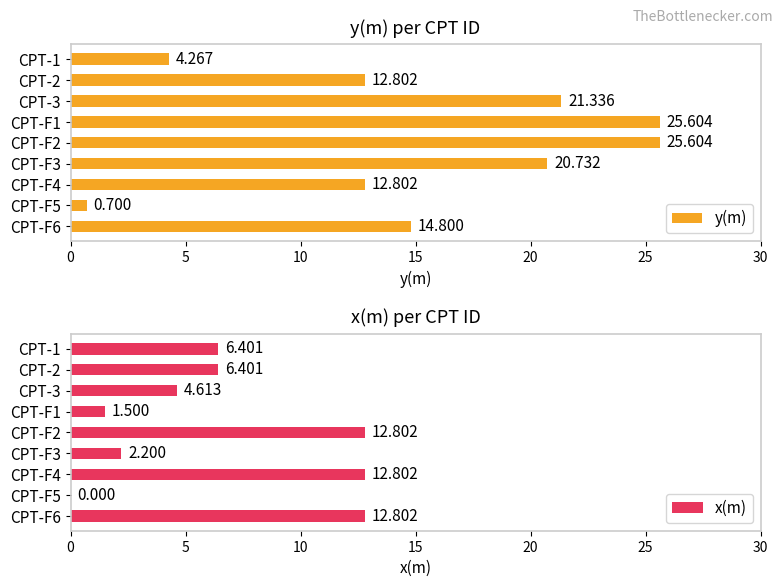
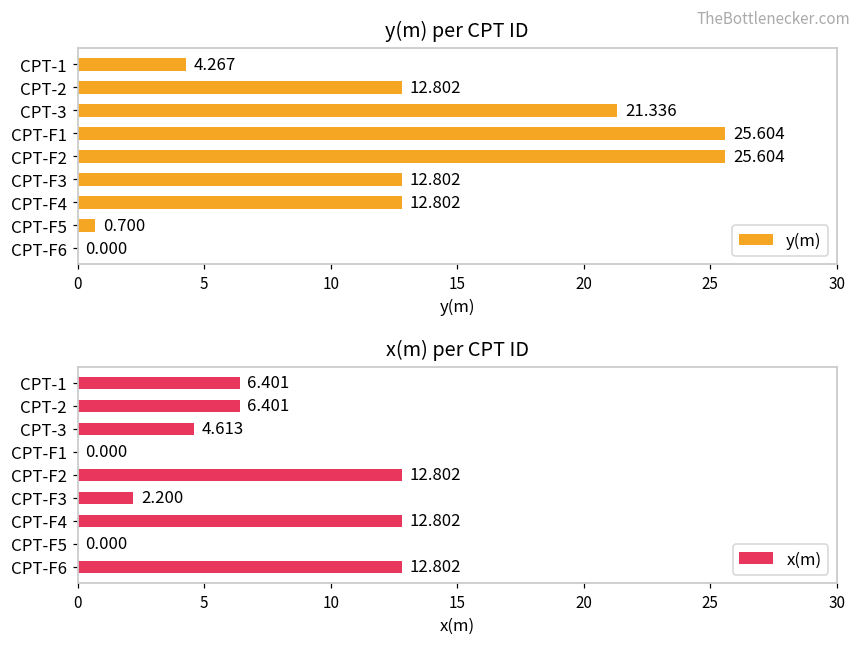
  {
    "y(m) per CPT ID": {
      "CPT-1": 4.267,
      "CPT-2": 12.802,
      "CPT-3": 21.336,
      "CPT-F1": 25.604,
      "CPT-F2": 25.604,
-     "CPT-F3": 20.732,
+     "CPT-F3": 12.802,
      "CPT-F4": 12.802,
      "CPT-F5": 0.700,
-     "CPT-F6": 14.800
+     "CPT-F6": 0.000
    },
    "x(m) per CPT ID": {
      "CPT-1": 6.401,
      "CPT-2": 6.401,
      "CPT-3": 4.613,
-     "CPT-F1": 1.500,
+     "CPT-F1": 0.000,
      "CPT-F2": 12.802,
      "CPT-F3": 2.200,
      "CPT-F4": 12.802,
      "CPT-F5": 0.000,
      "CPT-F6": 12.802
    }
  }
